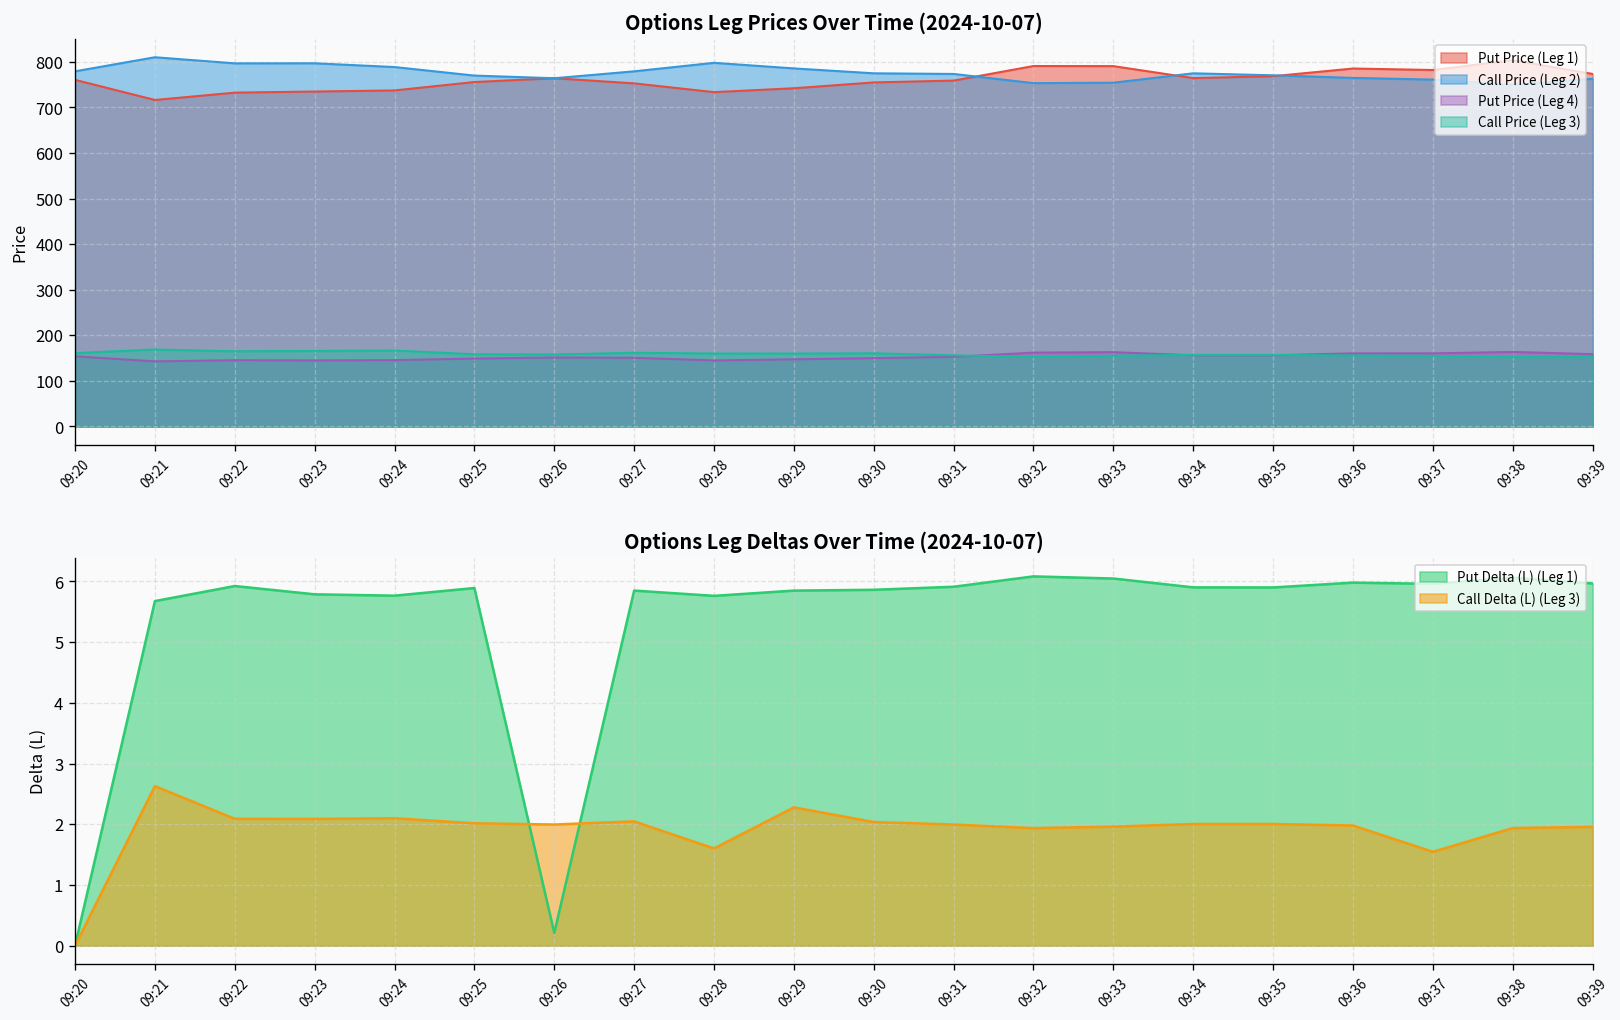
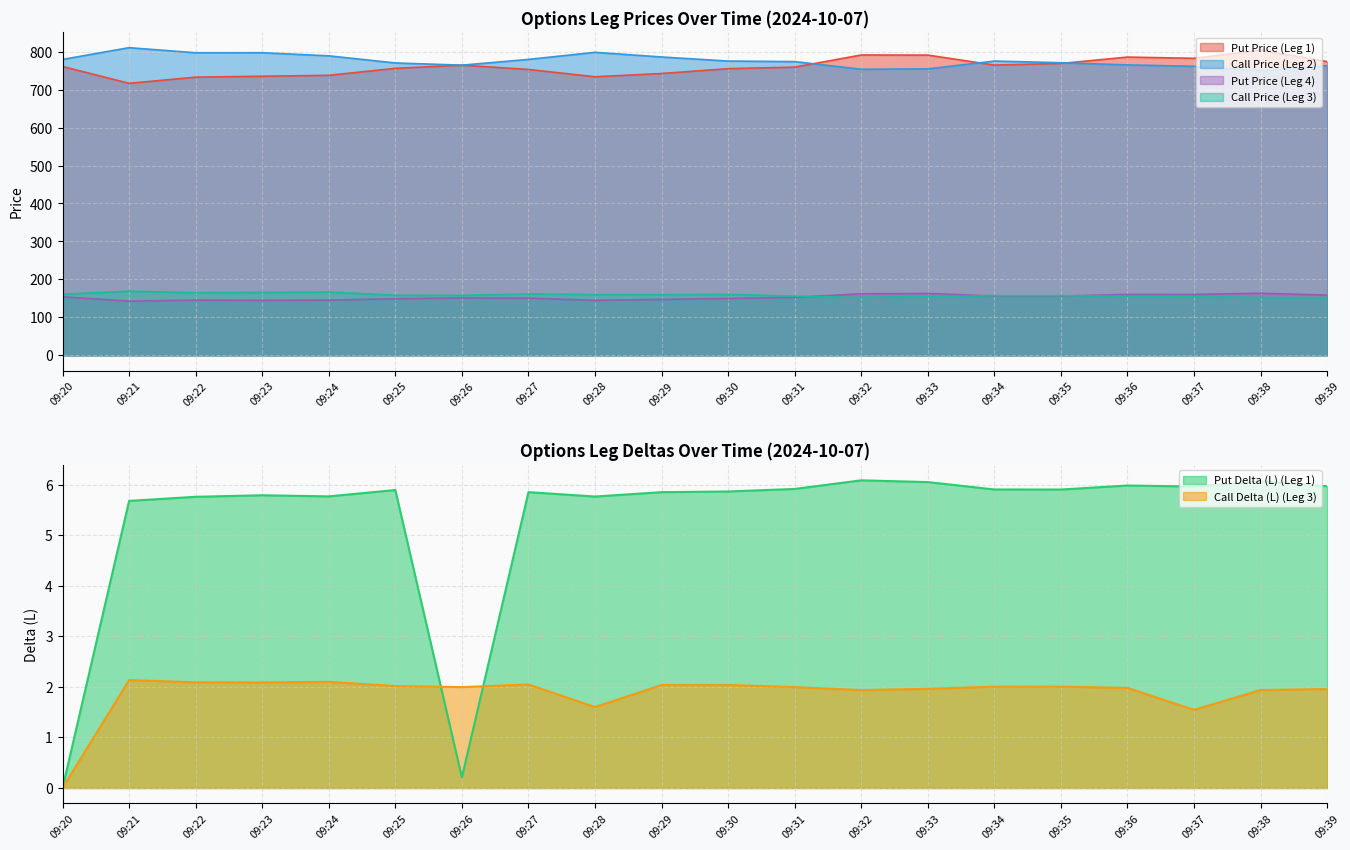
  {
    "Options Leg Prices Over Time (2024-10-07)": {
      "Put Price (Leg 1)": {
        "09:20": 760,
        "09:21": 720,
        "09:22": 730,
        "09:23": 740,
        "09:24": 740,
        "09:25": 760,
        "09:27": 750,
        "09:28": 730,
        "09:29": 740,
        "09:30": 760,
        "09:31": 760,
        "09:32": 790,
        "09:33": 790,
        "09:34": 760,
        "09:36": 790,
        "09:37": 780,
        "09:39": 770
      },
      "Put Price (Leg 4)": {
        "09:20": 150,
        "09:21": 140,
        "09:22": 150,
        "09:23": 150,
        "09:24": 150,
        "09:25": 150,
        "09:27": 150,
        "09:28": 150,
        "09:29": 150,
        "09:30": 150,
        "09:32": 160,
        "09:33": 160,
        "09:38": 160
      }
    },
    "Options Leg Deltas Over Time (2024-10-07)": {
      "Put Delta (L) (Leg 1)": {
        "09:21": 5.7,
-       "09:22": 5.9,
+       "09:22": 5.8,
        "09:23": 5.8,
        "09:24": 5.8,
        "09:25": 5.9,
        "09:26": 0.2,
        "09:27": 5.8,
        "09:28": 5.8,
        "09:29": 5.8,
        "09:30": 5.9,
        "09:31": 5.9,
        "09:32": 6.1,
        "09:33": 6.0,
        "09:34": 5.9,
        "09:35": 5.9,
        "09:36": 6.0,
        "09:39": 6.0
      },
      "Call Delta (L) (Leg 3)": {
-       "09:21": 2.6,
+       "09:21": 2.1,
        "09:22": 2.1,
        "09:23": 2.1,
        "09:24": 2.1,
        "09:25": 2.0,
        "09:26": 2.0,
        "09:27": 2.0,
        "09:28": 1.6,
-       "09:29": 2.3,
+       "09:29": 2.0,
        "09:30": 2.0,
        "09:31": 2.0,
        "09:32": 1.9,
        "09:33": 2.0,
        "09:34": 2.0,
        "09:35": 2.0,
        "09:36": 2.0,
        "09:37": 1.5,
        "09:38": 1.9,
        "09:39": 2.0
      }
    }
  }
